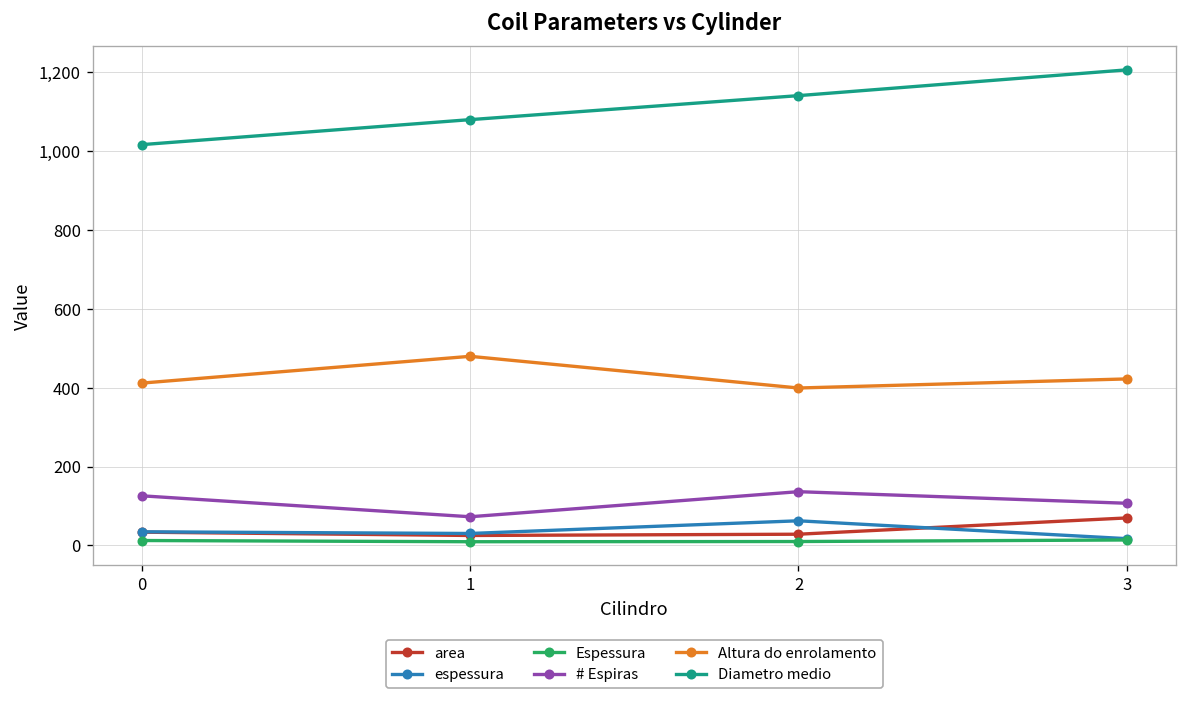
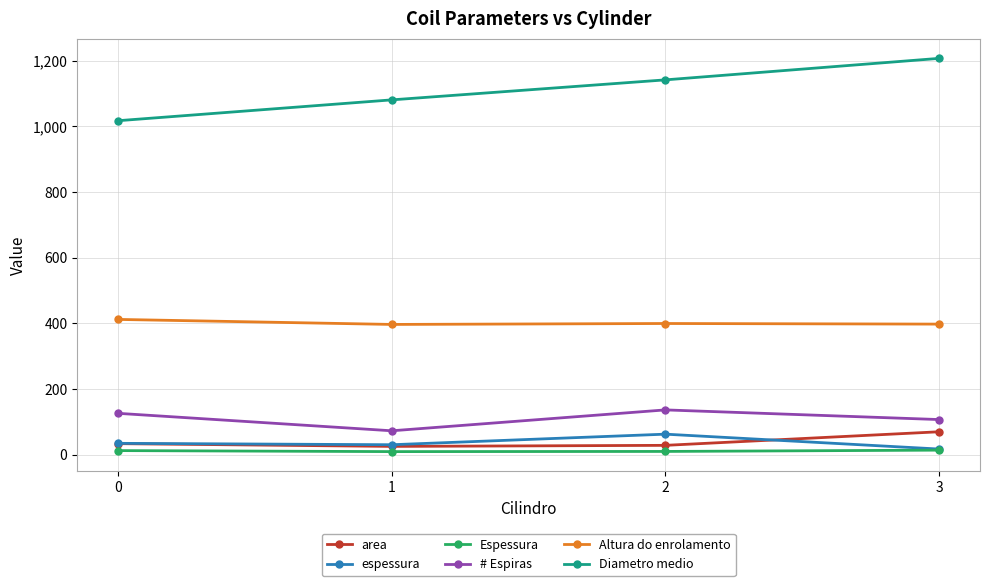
  {
    "area": {
      "2": 30,
      "3": 70
    },
    "espessura": {
      "2": 60
    },
    "# Espiras": {
      "0": 130,
      "1": 70,
      "2": 140,
      "3": 110
    },
    "Altura do enrolamento": {
      "0": 410,
-     "1": 480,
+     "1": 400,
      "2": 400,
-     "3": 420
+     "3": 400
    }
  }
